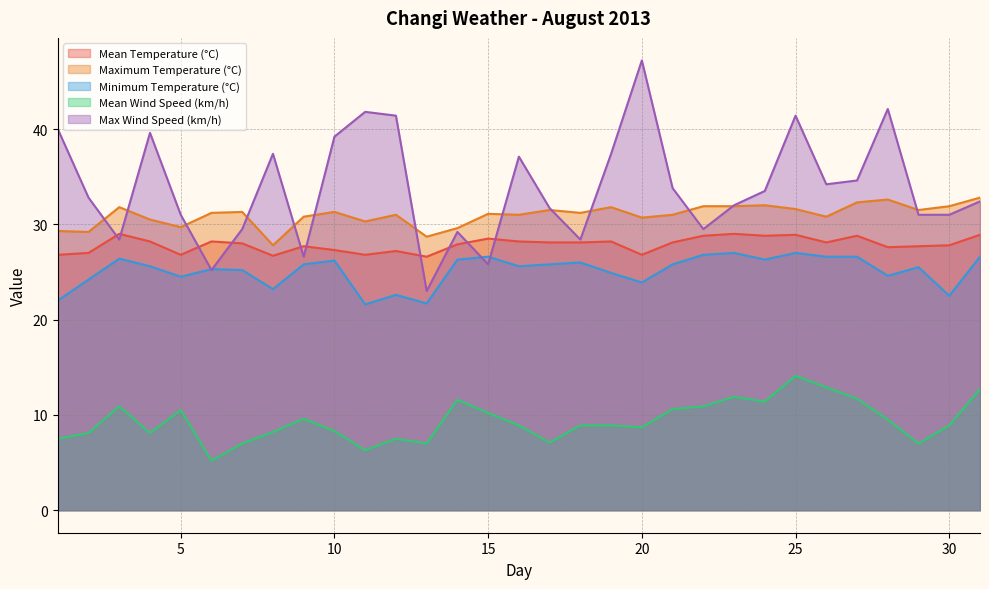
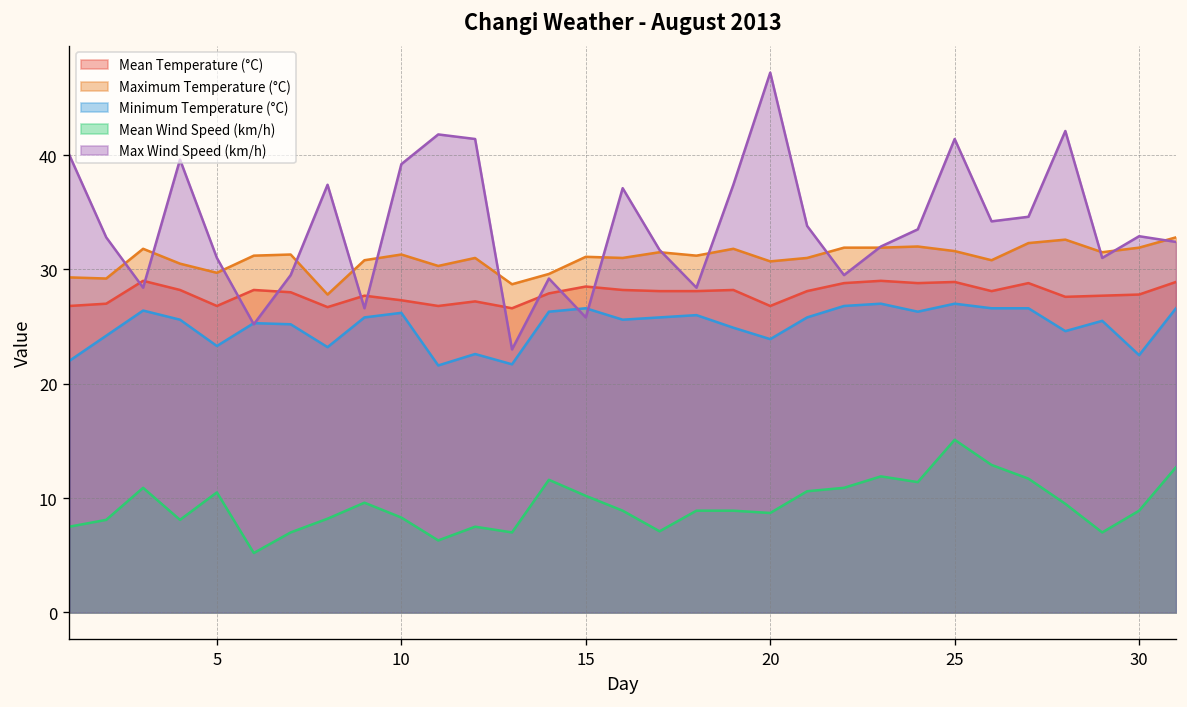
  {
    "Minimum Temperature (°C)": {
-     "5": 25,
+     "5": 23,
      "10": 26,
      "15": 27,
      "20": 24,
      "25": 27,
      "30": 23
    },
    "Mean Wind Speed (km/h)": {
      "5": 11,
      "10": 8,
      "15": 10,
      "20": 9,
-     "25": 14,
+     "25": 15,
      "30": 9
    },
    "Max Wind Speed (km/h)": {
      "5": 31,
      "10": 39,
      "15": 26,
      "20": 47,
      "25": 41,
-     "30": 31
+     "30": 33
    }
  }
